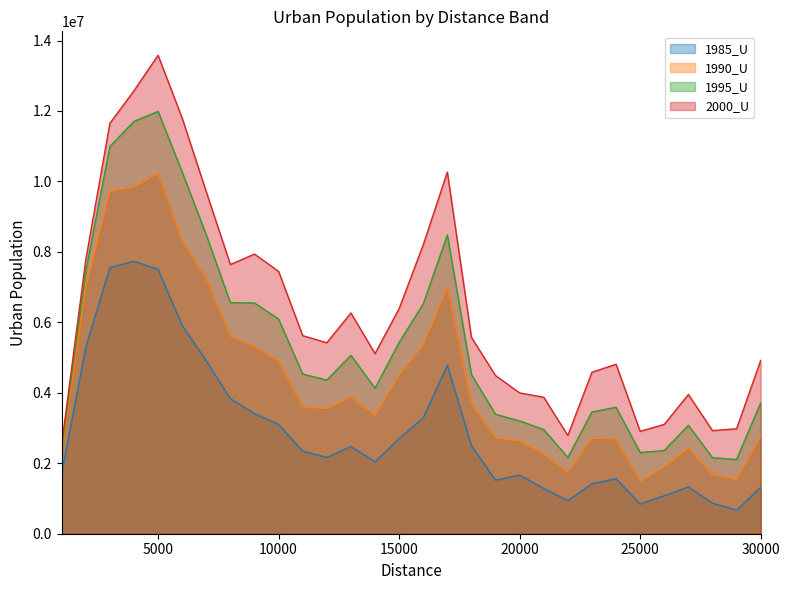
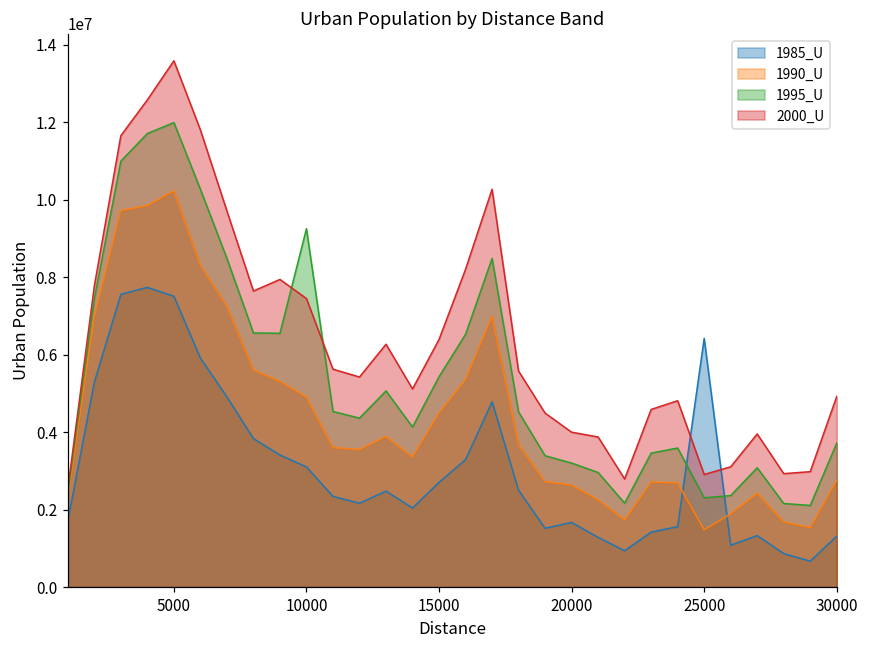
  {
    "1985_U": {
      "5000": 7500000,
      "10000": 3100000,
      "15000": 2700000,
      "20000": 1700000,
-     "25000": 800000,
+     "25000": 6400000,
      "30000": 1300000
    },
    "1995_U": {
      "5000": 12000000,
-     "10000": 6100000,
+     "10000": 9200000,
      "15000": 5400000,
      "20000": 3200000,
      "25000": 2300000,
      "30000": 3700000
    }
  }
